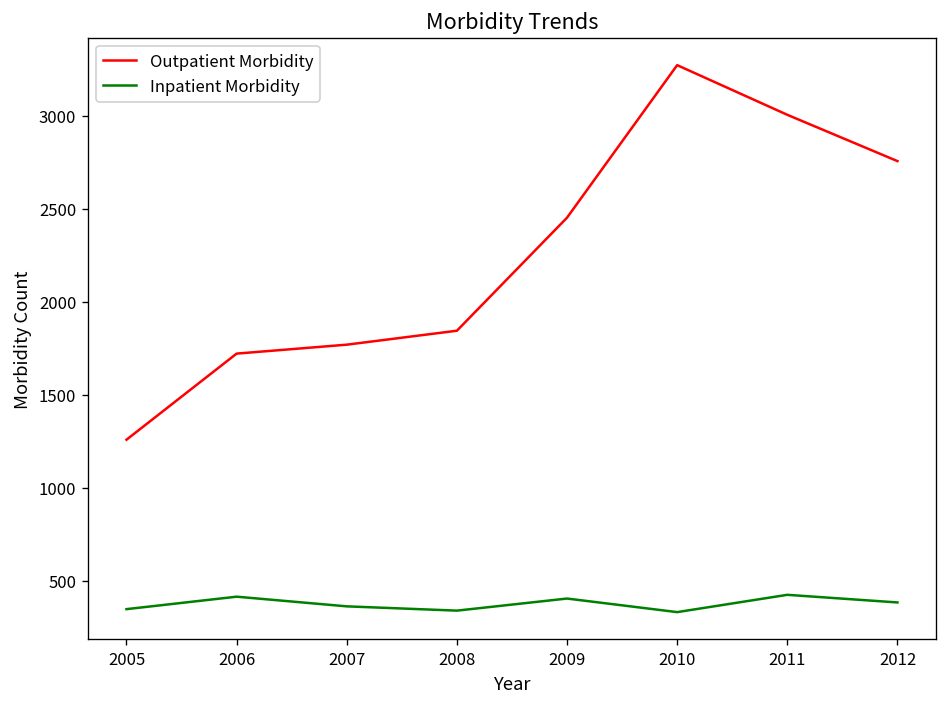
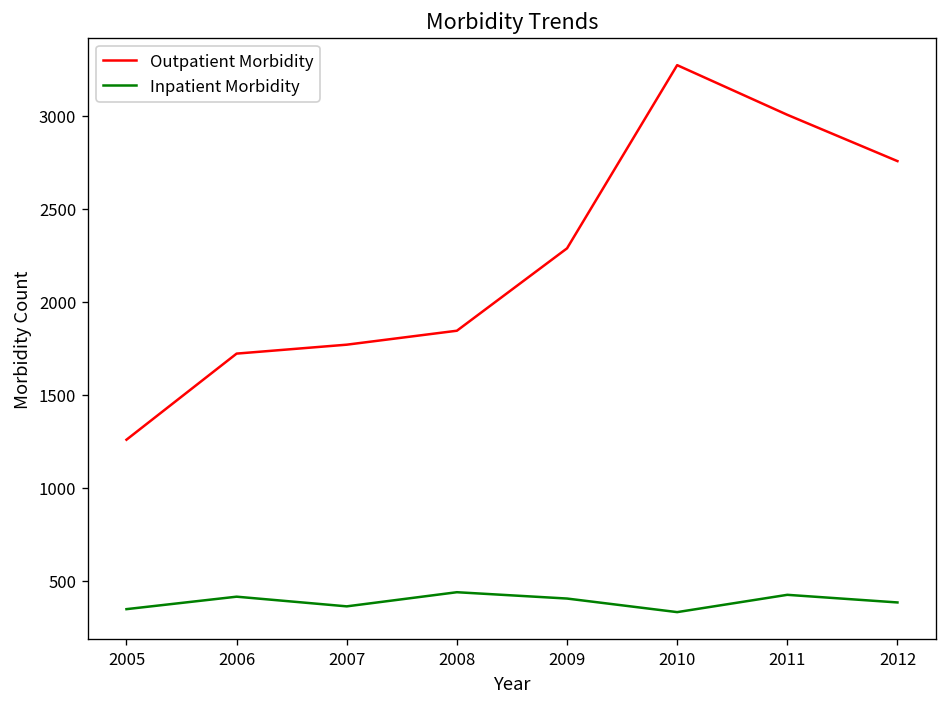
  {
    "Outpatient Morbidity": {
      "2005": 1260,
      "2006": 1720,
      "2007": 1770,
      "2008": 1850,
-     "2009": 2450,
+     "2009": 2290,
      "2010": 3270,
      "2011": 3010,
      "2012": 2760
    },
    "Inpatient Morbidity": {
      "2005": 350,
      "2006": 420,
      "2007": 360,
-     "2008": 340,
+     "2008": 440,
      "2009": 410,
      "2010": 330,
      "2011": 430,
      "2012": 380
    }
  }
